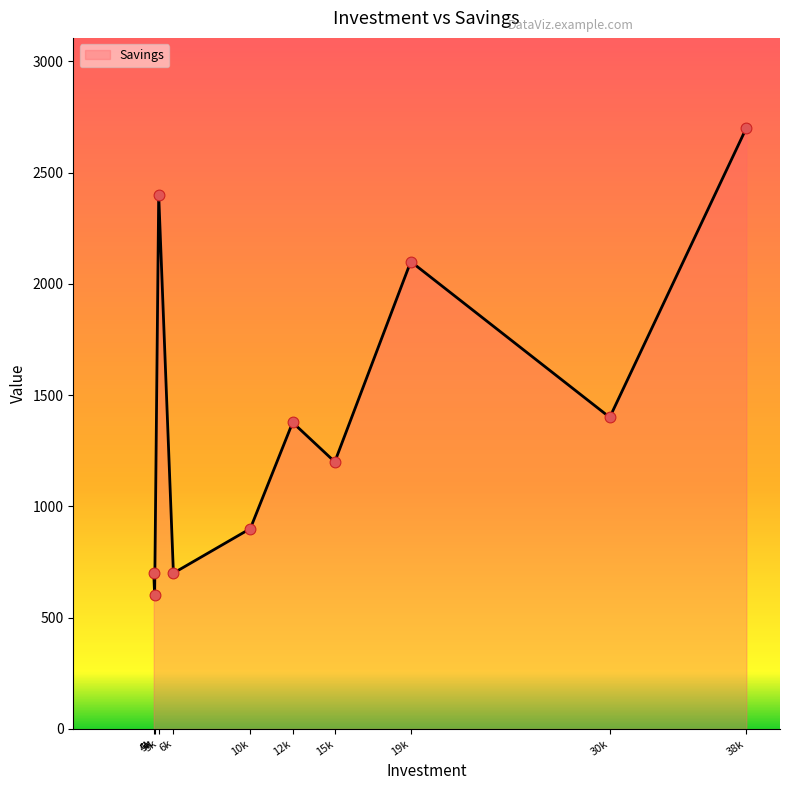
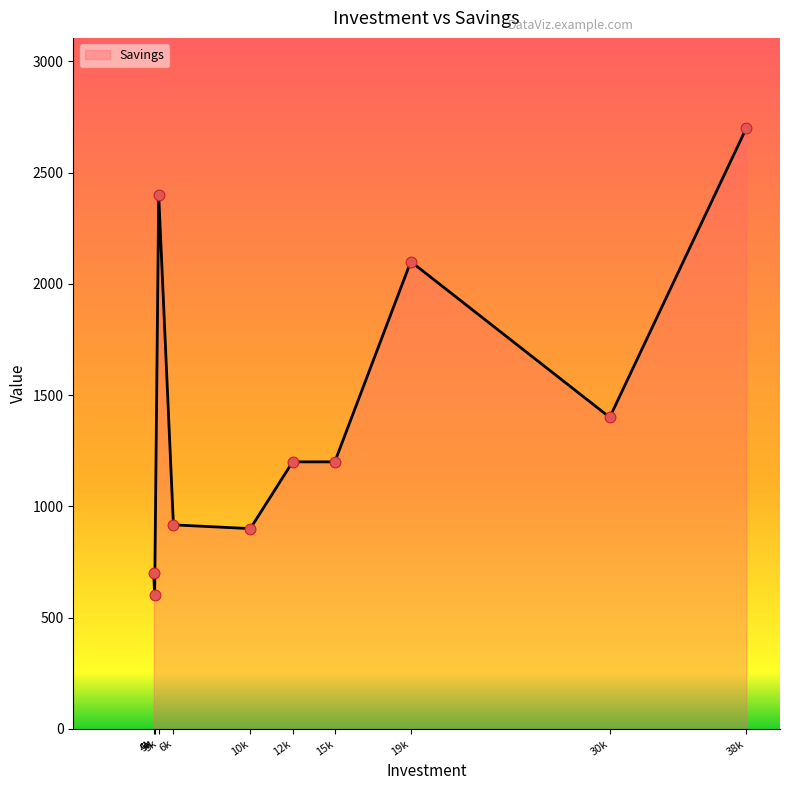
  {
    "4k": 700,
-   "6k": 700,
+   "6k": 920,
    "10k": 900,
-   "12k": 1380,
+   "12k": 1200,
    "15k": 1200,
    "19k": 2100,
    "30k": 1400,
    "38k": 2700
  }
